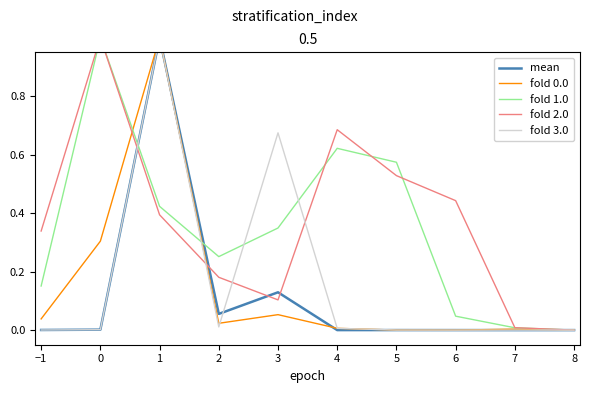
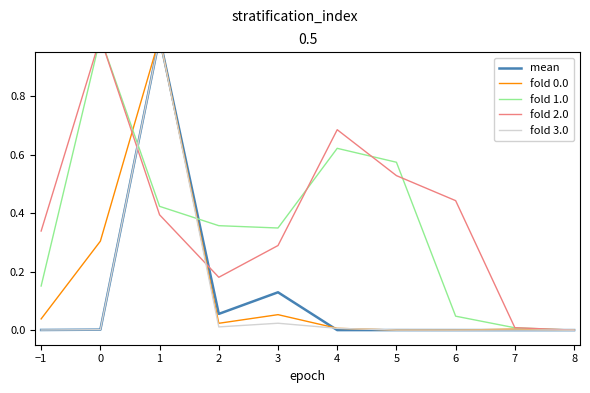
  {
    "mean": {
      "2": 0.06,
      "3": 0.13
    },
    "fold 0.0": {
      "−1": 0.04,
      "0": 0.30,
      "2": 0.02,
      "3": 0.05
    },
    "fold 1.0": {
      "−1": 0.15,
      "1": 0.42,
-     "2": 0.25,
+     "2": 0.36,
      "3": 0.35,
      "4": 0.62,
      "5": 0.57,
      "6": 0.05
    },
    "fold 2.0": {
      "−1": 0.34,
      "1": 0.39,
      "2": 0.18,
-     "3": 0.10,
+     "3": 0.29,
      "4": 0.69,
      "5": 0.53,
      "6": 0.44
    },
    "fold 3.0": {
      "2": 0.01,
-     "3": 0.67
+     "3": 0.02
    }
  }
